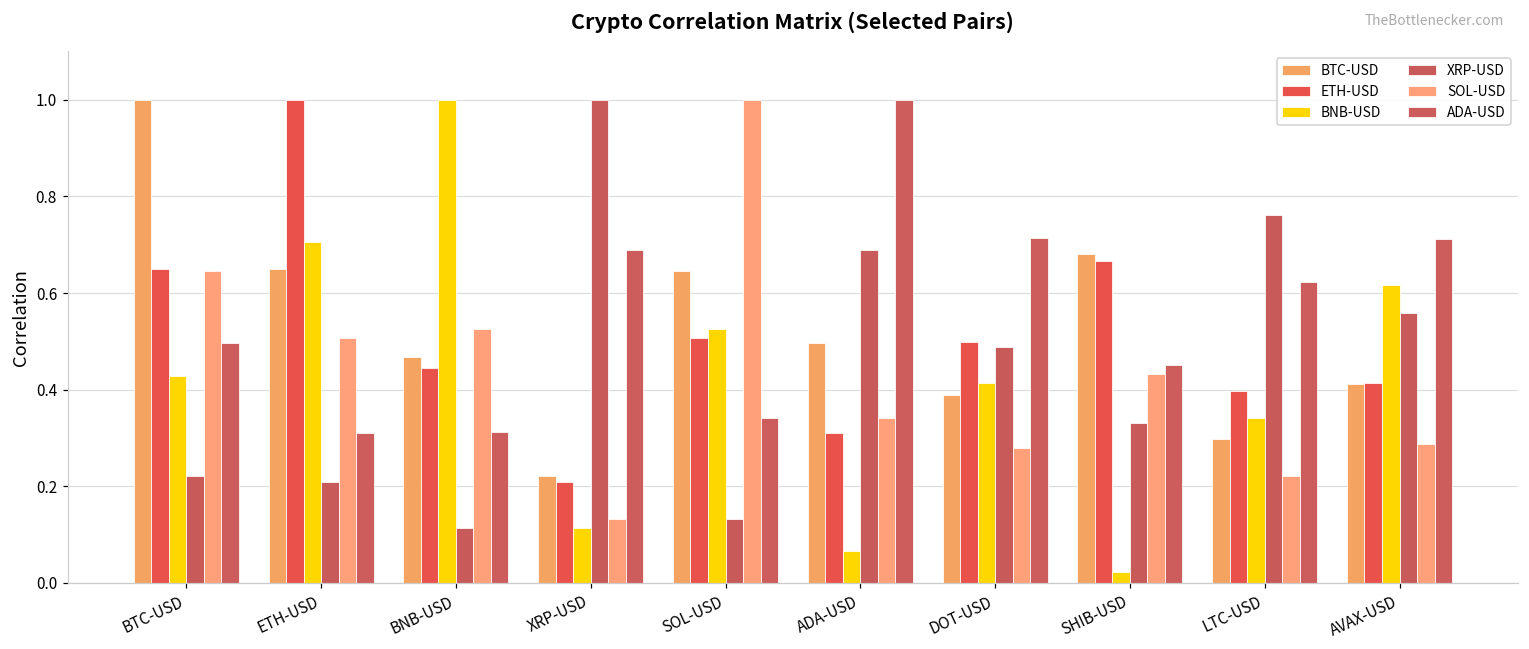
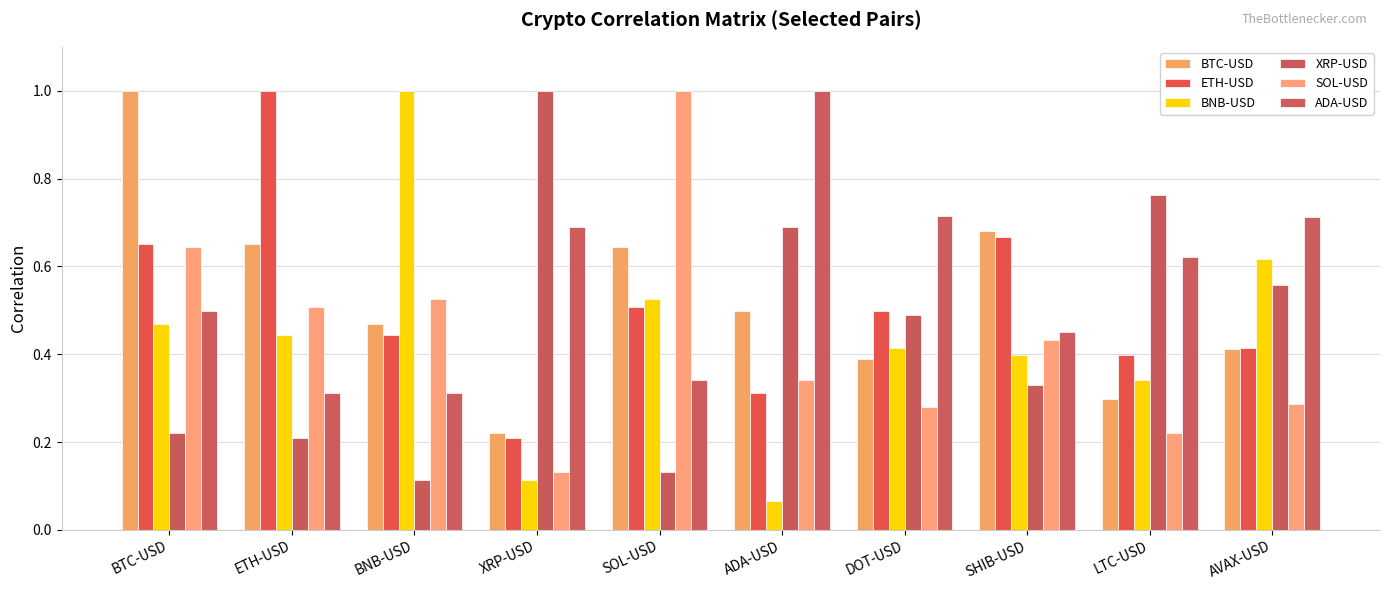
  {
    "BNB-USD": {
-     "BTC-USD": 0.43,
-     "ETH-USD": 0.71,
+     "BTC-USD": 0.47,
+     "ETH-USD": 0.44,
      "BNB-USD": 1.00,
      "XRP-USD": 0.11,
      "SOL-USD": 0.53,
      "ADA-USD": 0.07,
      "DOT-USD": 0.41,
-     "SHIB-USD": 0.02,
+     "SHIB-USD": 0.40,
      "LTC-USD": 0.34,
      "AVAX-USD": 0.62
    }
  }
